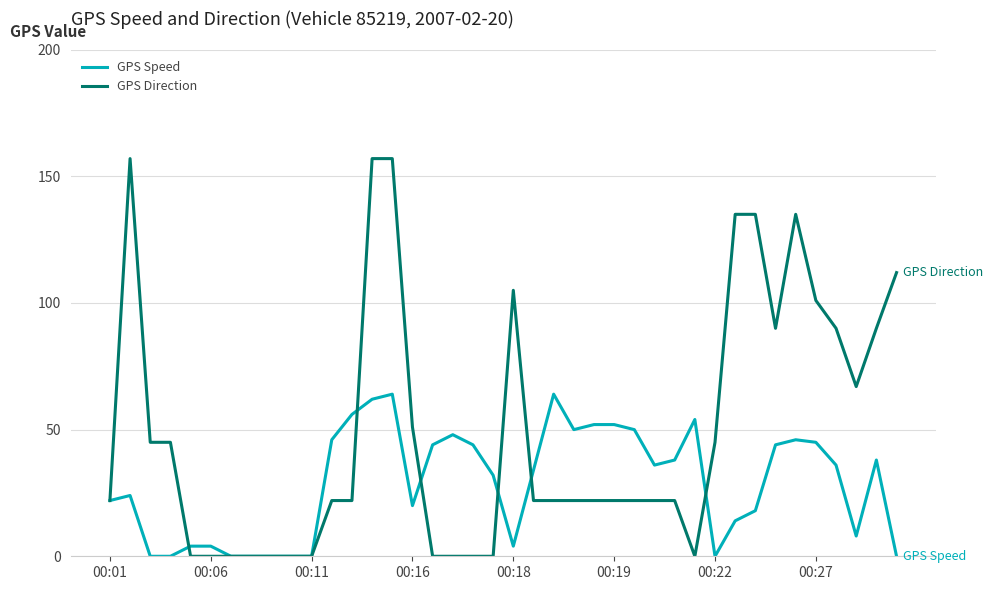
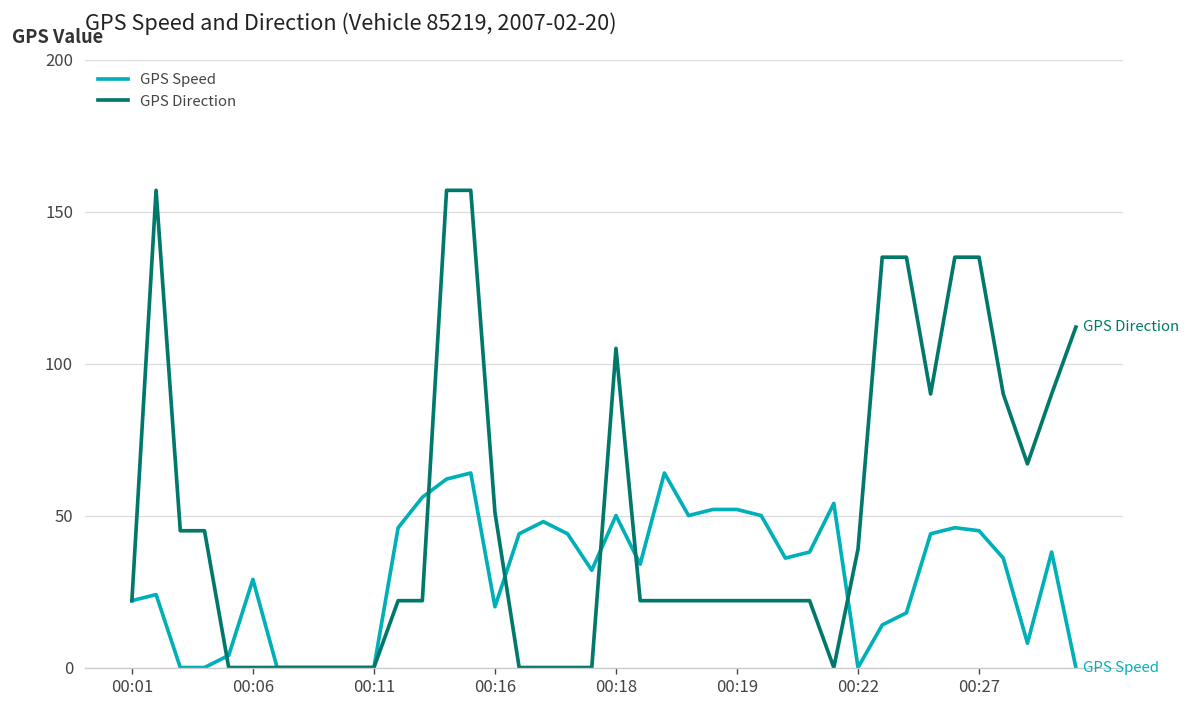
  {
    "GPS Speed": {
-     "00:06": 4,
+     "00:06": 29,
      "00:16": 20,
-     "00:18": 4,
+     "00:18": 50,
      "00:22": 0,
      "00:27": 45
    },
    "GPS Direction": {
      "00:06": 0,
      "00:16": 51,
      "00:18": 105,
-     "00:22": 45,
-     "00:27": 101
+     "00:22": 39,
+     "00:27": 135
    }
  }
